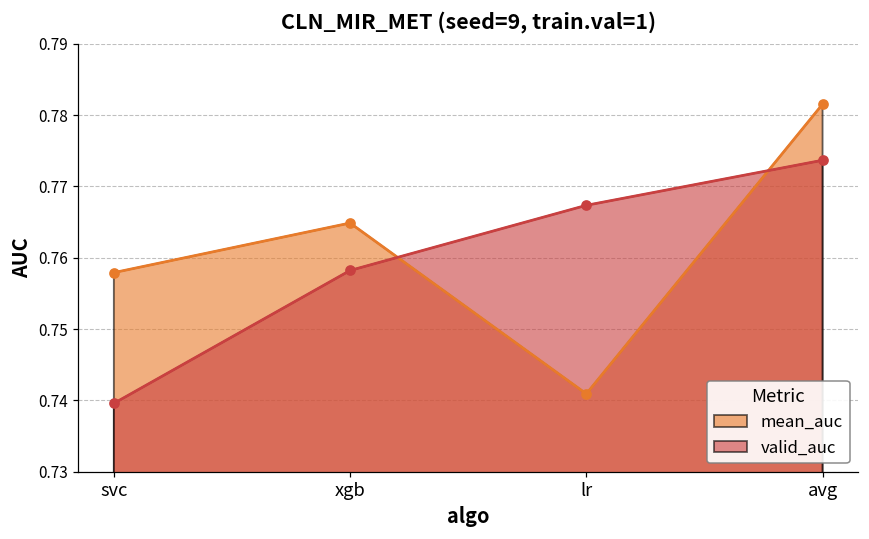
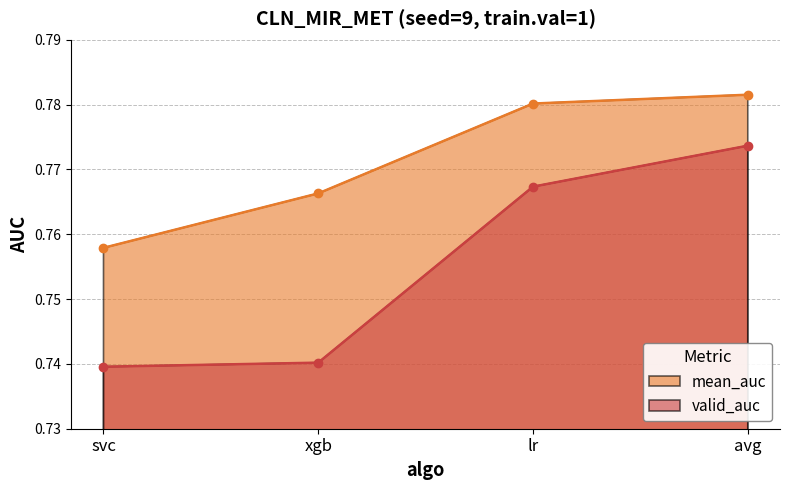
  {
    "mean_auc": {
      "svc": 0.758,
-     "xgb": 0.765,
-     "lr": 0.741,
+     "xgb": 0.766,
+     "lr": 0.780,
      "avg": 0.782
    },
    "valid_auc": {
      "svc": 0.740,
-     "xgb": 0.758,
+     "xgb": 0.740,
      "lr": 0.767,
      "avg": 0.774
    }
  }
